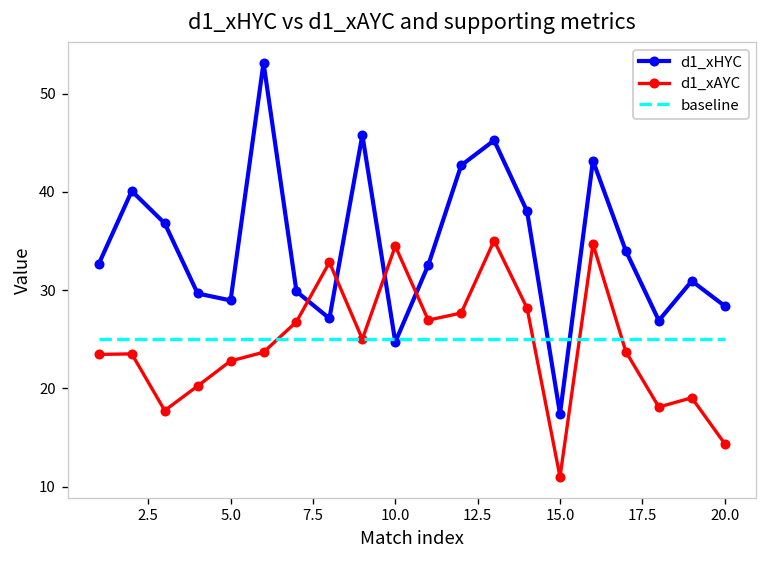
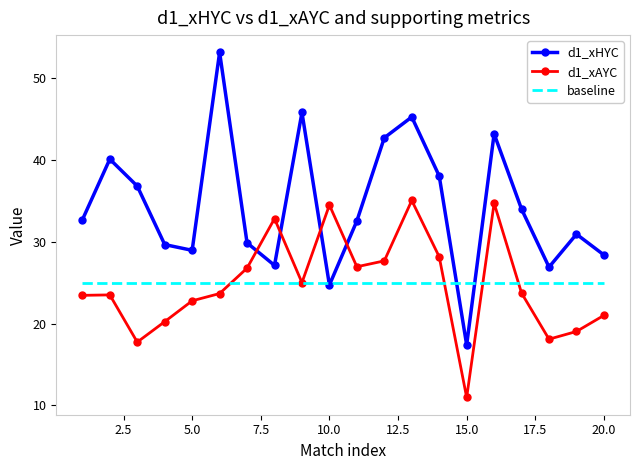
  {
    "d1_xHYC": {
      "5.0": 29,
      "15.0": 17,
      "20.0": 28
    },
    "d1_xAYC": {
      "5.0": 23,
      "10.0": 34,
      "15.0": 11,
-     "20.0": 14
+     "20.0": 21
    },
    "baseline": {
      "5.0": 25,
      "15.0": 25,
      "20.0": 25
    }
  }
